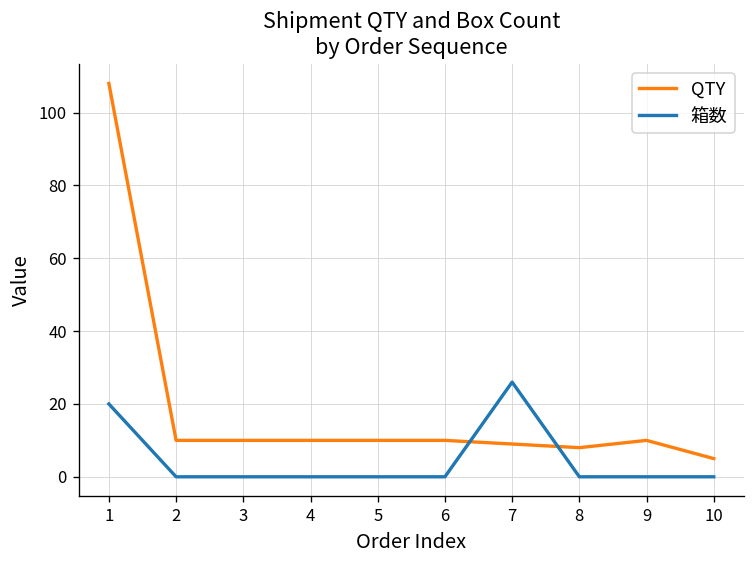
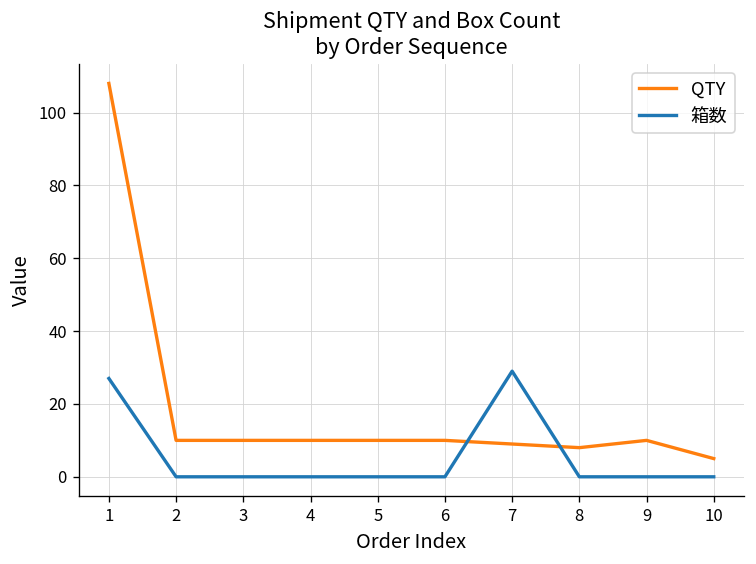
  {
    "QTY": {
      "1": 108,
      "2": 10,
      "3": 10,
      "4": 10,
      "5": 10,
      "6": 10,
      "7": 9,
      "8": 8,
      "9": 10,
      "10": 5
    },
    "箱数": {
-     "1": 20,
+     "1": 27,
      "2": 0,
      "3": 0,
      "4": 0,
      "5": 0,
      "6": 0,
-     "7": 26,
+     "7": 29,
      "8": 0,
      "9": 0,
      "10": 0
    }
  }
